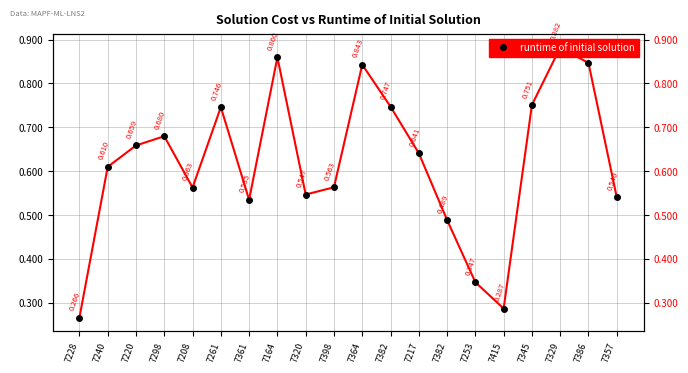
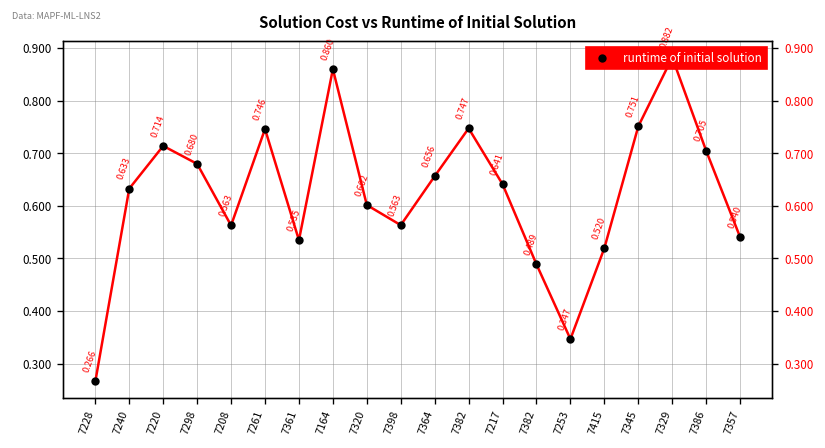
  {
    "7228": 0.266,
-   "7240": 0.610,
-   "7220": 0.659,
+   "7240": 0.633,
+   "7220": 0.714,
    "7298": 0.680,
    "7208": 0.563,
    "7261": 0.746,
    "7361": 0.535,
    "7164": 0.860,
-   "7320": 0.547,
+   "7320": 0.602,
    "7398": 0.563,
-   "7364": 0.843,
+   "7364": 0.656,
    "7217": 0.641,
    "7253": 0.347,
-   "7415": 0.287,
+   "7415": 0.520,
    "7345": 0.751,
-   "7386": 0.85,
+   "7386": 0.70,
    "7357": 0.540
  }
